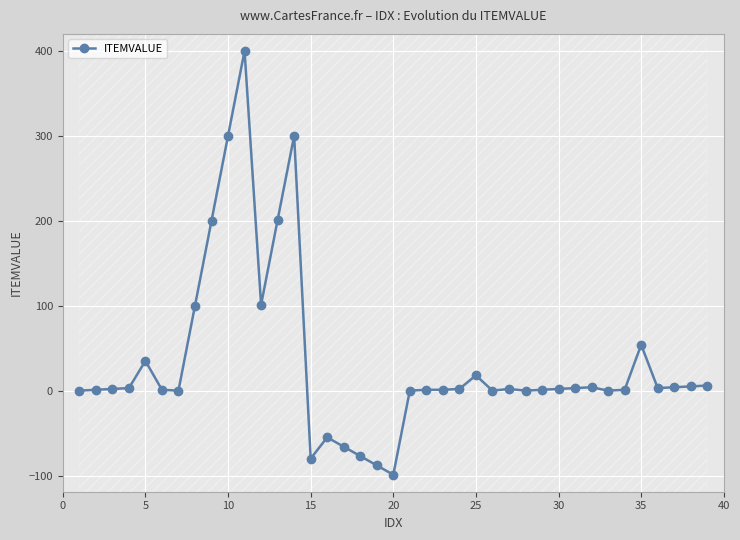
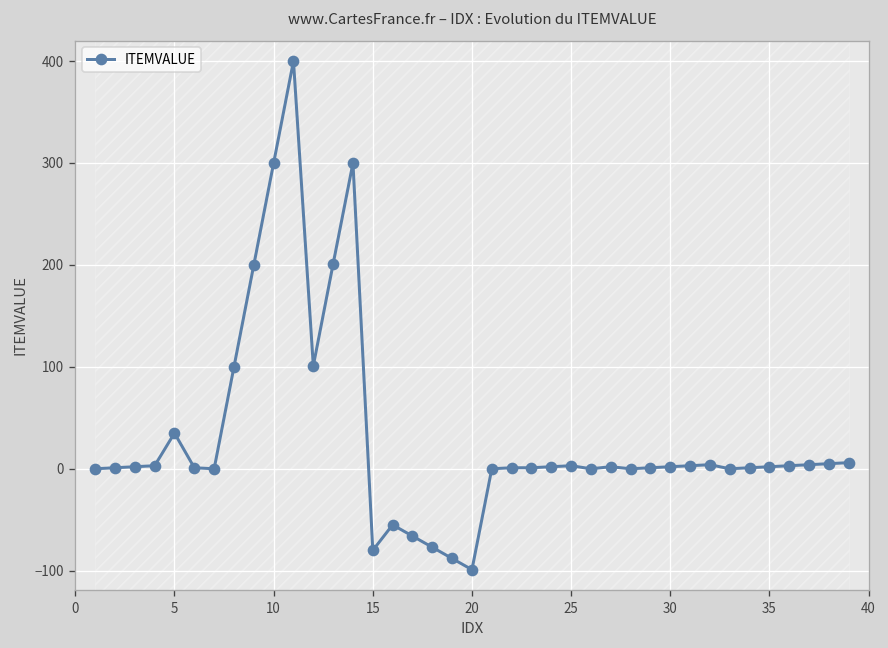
  {
    "ITEMVALUE": {
      "5": 40,
      "10": 300,
      "15": -80,
      "20": -100,
-     "25": 20,
+     "25": 0,
      "30": 0,
-     "35": 50
+     "35": 0
    }
  }
